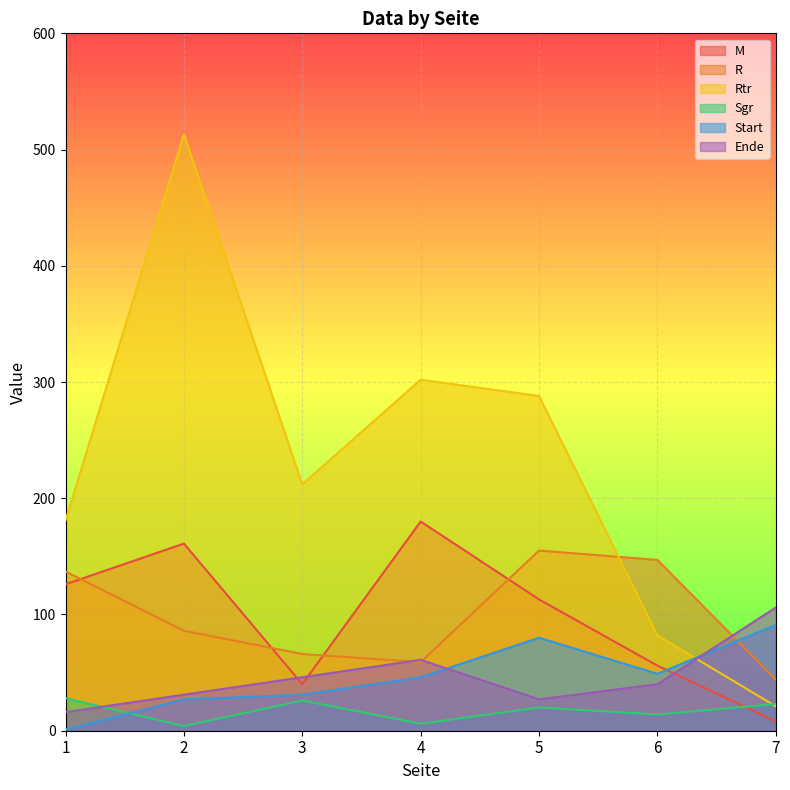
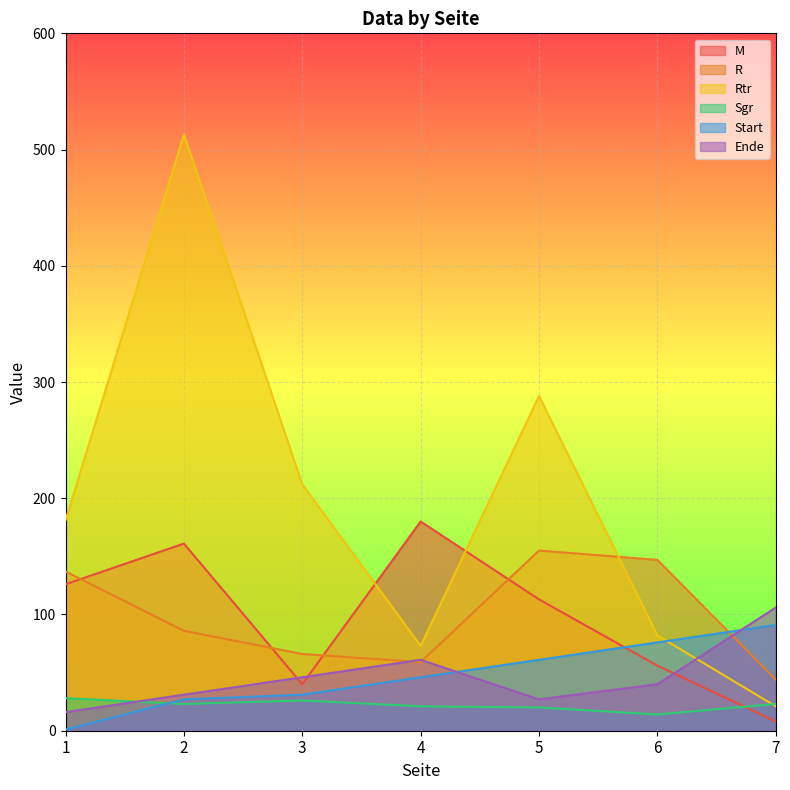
  {
    "Rtr": {
      "1": 181,
      "2": 513,
      "3": 212,
-     "4": 302,
+     "4": 73,
      "5": 288,
      "6": 82
    },
    "Sgr": {
      "1": 28,
-     "2": 4,
+     "2": 23,
      "3": 26,
-     "4": 6,
+     "4": 21,
      "5": 20,
      "6": 14
    },
    "Start": {
      "1": 1,
      "2": 27,
      "3": 31,
      "4": 46,
-     "5": 80,
-     "6": 49,
+     "5": 61,
+     "6": 76,
      "7": 91
    },
    "Ende": {
      "1": 16,
      "2": 31,
      "3": 46,
      "5": 27,
      "6": 40,
      "7": 106
    }
  }
